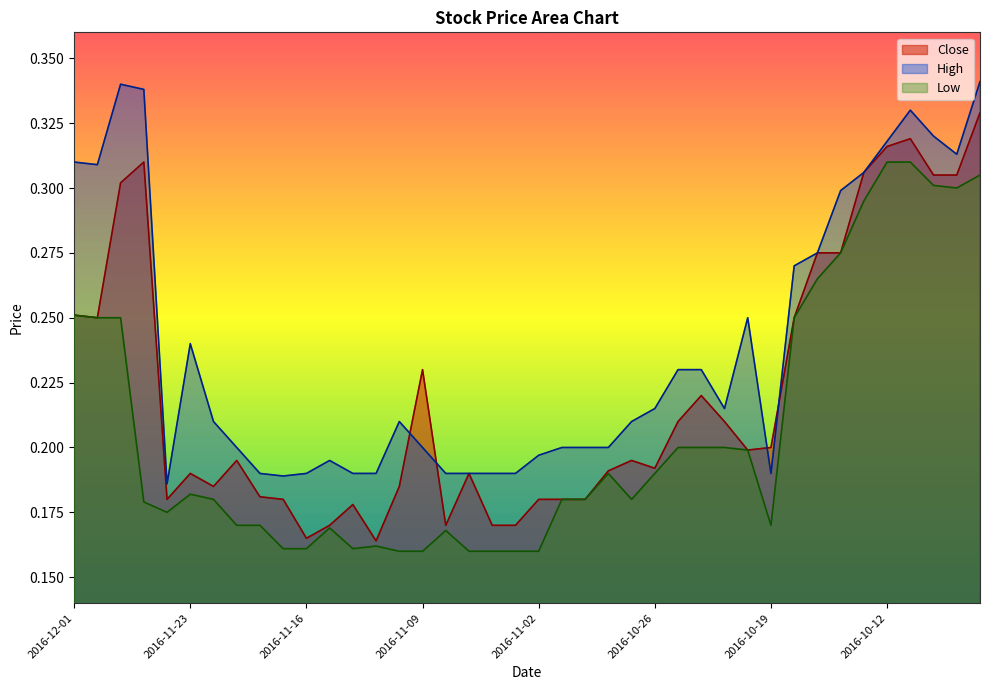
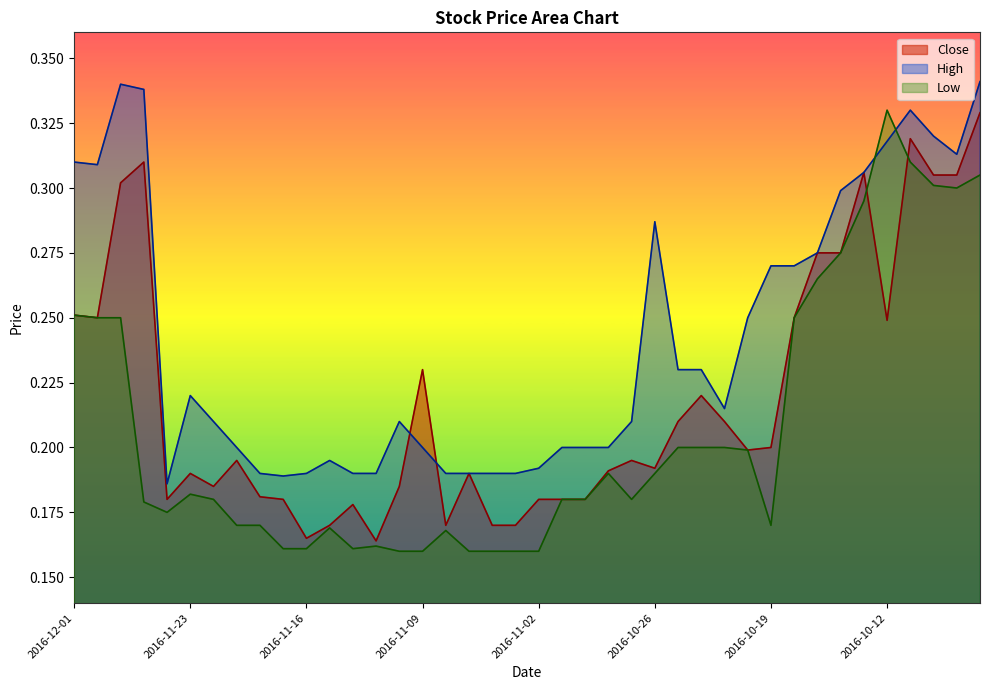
  {
    "Close": {
      "2016-11-23": 0.190,
      "2016-11-16": 0.165,
      "2016-11-09": 0.230,
      "2016-11-02": 0.180,
      "2016-10-26": 0.192,
      "2016-10-19": 0.200,
-     "2016-10-12": 0.316
+     "2016-10-12": 0.249
    },
    "High": {
      "2016-12-01": 0.310,
-     "2016-11-23": 0.24,
+     "2016-11-23": 0.22,
      "2016-11-16": 0.190,
      "2016-11-09": 0.200,
-     "2016-11-02": 0.197,
-     "2016-10-26": 0.215,
-     "2016-10-19": 0.19,
+     "2016-11-02": 0.192,
+     "2016-10-26": 0.287,
+     "2016-10-19": 0.27,
      "2016-10-12": 0.318
    },
    "Low": {
      "2016-11-23": 0.182,
      "2016-11-16": 0.161,
      "2016-11-09": 0.16,
      "2016-11-02": 0.16,
      "2016-10-26": 0.19,
      "2016-10-19": 0.17,
-     "2016-10-12": 0.31
+     "2016-10-12": 0.33
    }
  }
